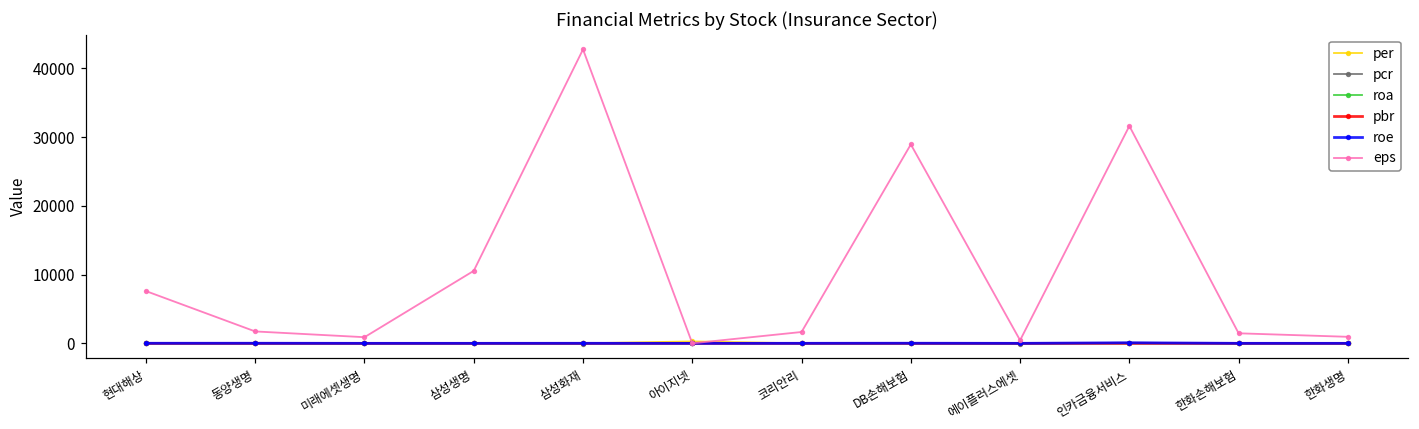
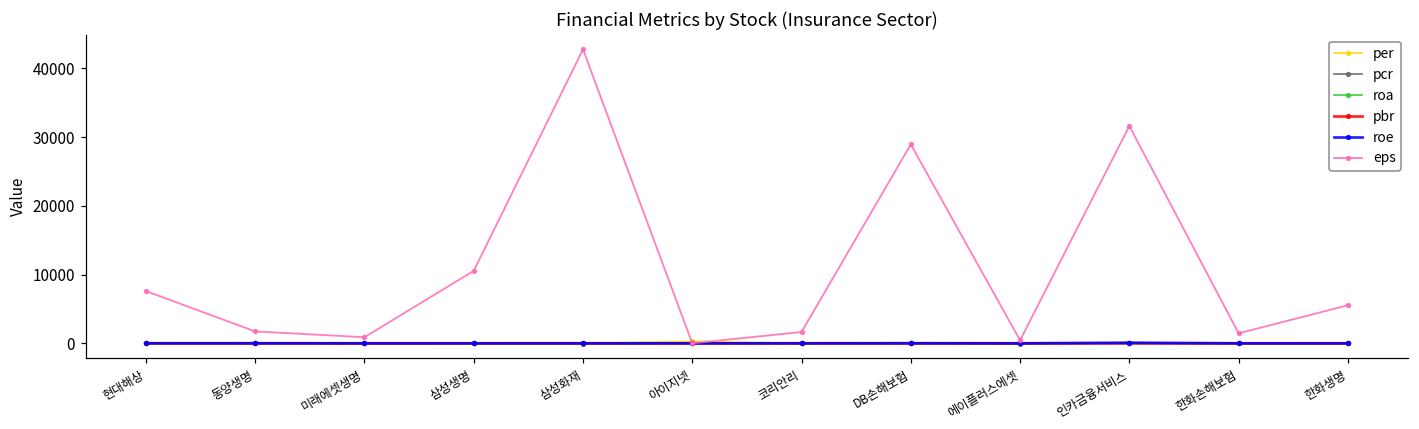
  {
    "eps": {
      "현대해상": 8000,
      "동양생명": 2000,
      "미래에셋생명": 1000,
      "삼성생명": 11000,
      "삼성화재": 43000,
      "코리안리": 2000,
      "DB손해보험": 29000,
      "에이플러스에셋": 0,
      "인카금융서비스": 32000,
      "한화손해보험": 1000,
-     "한화생명": 1000
+     "한화생명": 6000
    }
  }
